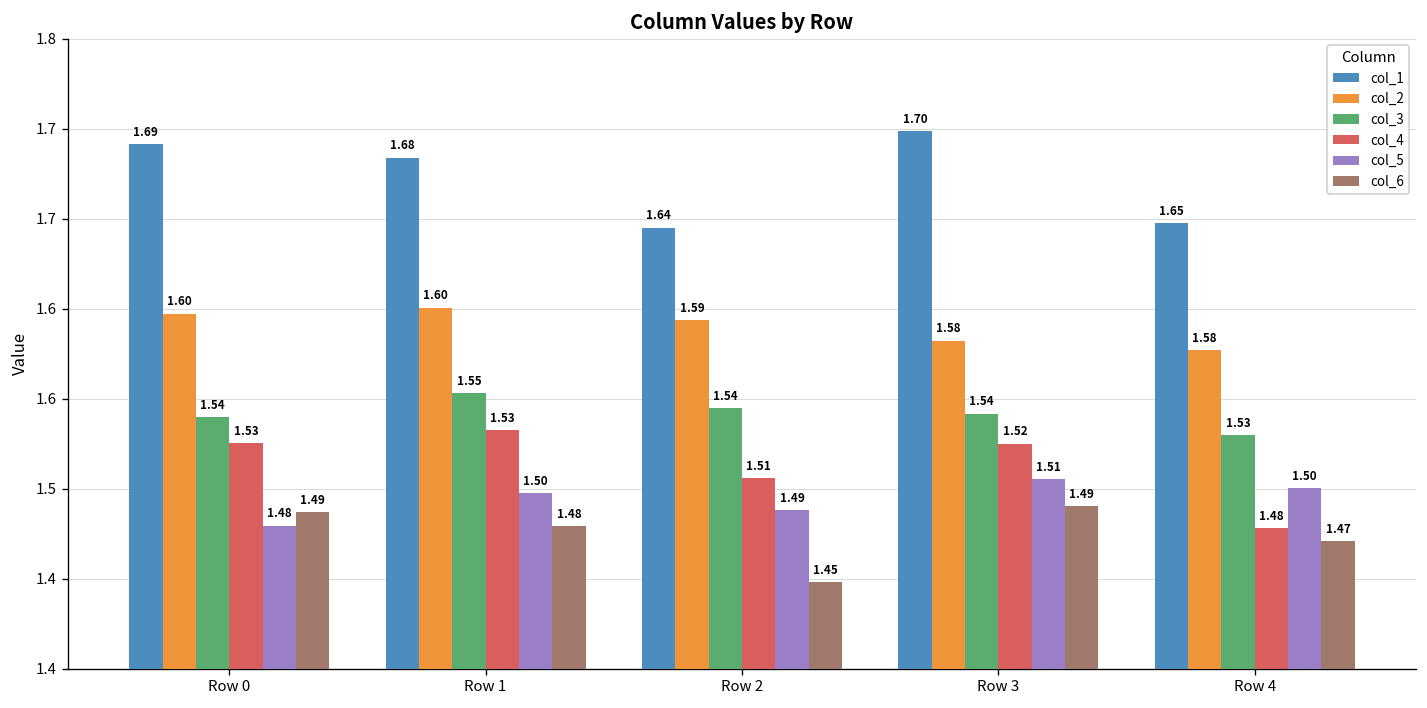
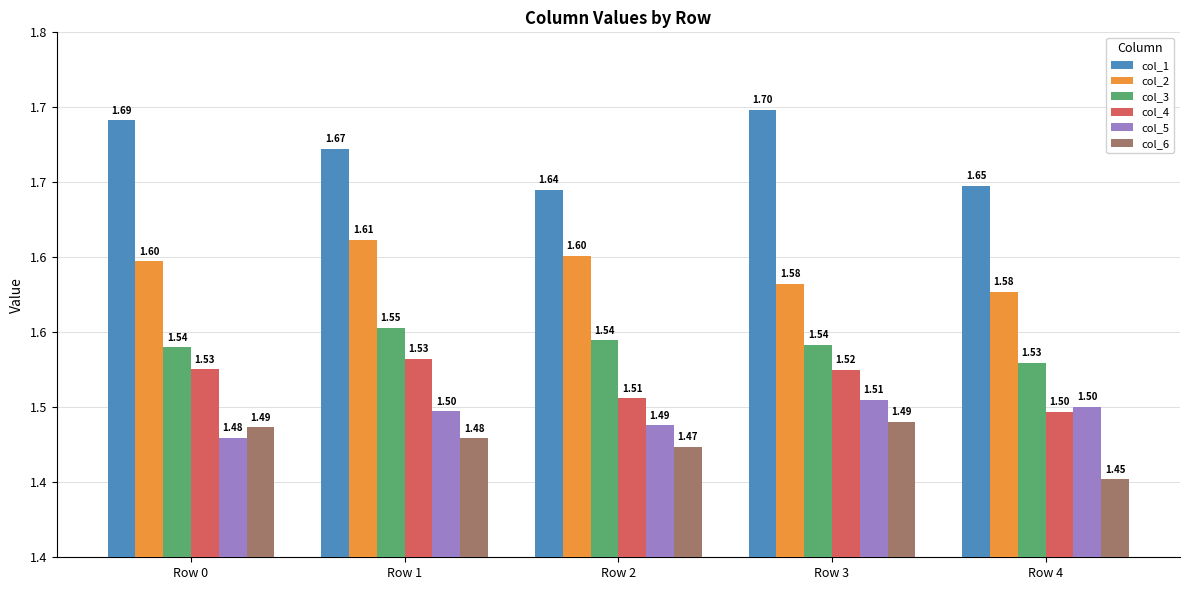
  {
    "col_1": {
      "Row 0": 1.69,
-     "Row 1": 1.68,
+     "Row 1": 1.67,
      "Row 2": 1.64,
      "Row 3": 1.70,
      "Row 4": 1.65
    },
    "col_2": {
      "Row 0": 1.60,
-     "Row 1": 1.60,
-     "Row 2": 1.59,
+     "Row 1": 1.61,
+     "Row 2": 1.60,
      "Row 3": 1.58,
      "Row 4": 1.58
    },
    "col_3": {
      "Row 0": 1.54,
      "Row 1": 1.55,
      "Row 2": 1.54,
      "Row 3": 1.54,
      "Row 4": 1.53
    },
    "col_4": {
      "Row 0": 1.53,
      "Row 1": 1.53,
      "Row 2": 1.51,
      "Row 3": 1.52,
-     "Row 4": 1.48
+     "Row 4": 1.50
    },
    "col_5": {
      "Row 0": 1.48,
      "Row 1": 1.50,
      "Row 2": 1.49,
      "Row 3": 1.51,
      "Row 4": 1.50
    },
    "col_6": {
      "Row 0": 1.49,
      "Row 1": 1.48,
-     "Row 2": 1.45,
+     "Row 2": 1.47,
      "Row 3": 1.49,
-     "Row 4": 1.47
+     "Row 4": 1.45
    }
  }
